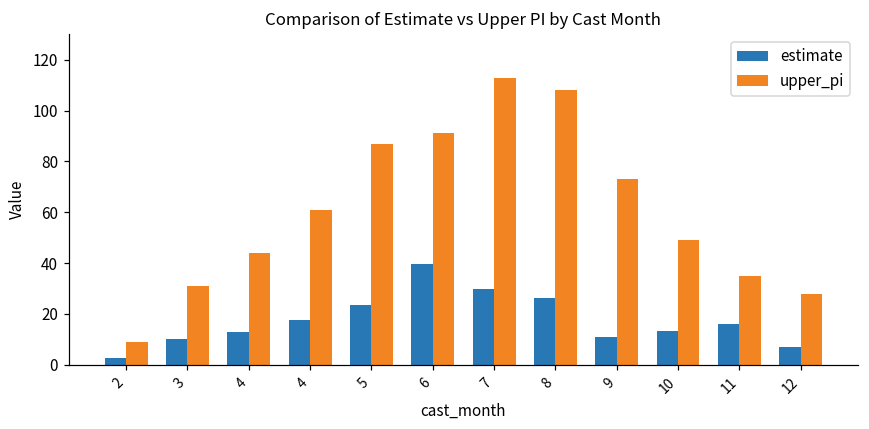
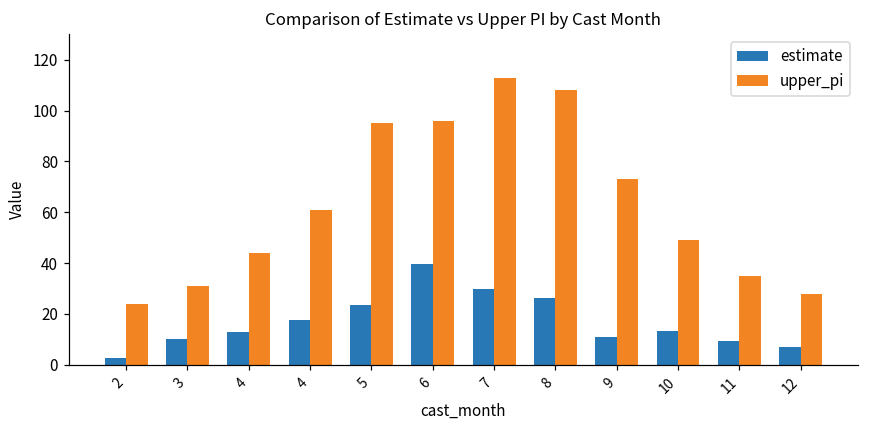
  {
    "estimate": {
      "2": 3,
      "3": 10,
      "5": 23,
      "6": 39,
      "7": 30,
      "8": 26,
      "9": 11,
      "10": 13,
-     "11": 16,
+     "11": 9,
      "12": 7
    },
    "upper_pi": {
-     "2": 9,
+     "2": 24,
      "3": 31,
-     "5": 87,
-     "6": 91,
+     "5": 95,
+     "6": 96,
      "7": 113,
      "8": 108,
      "9": 73,
      "10": 49,
      "11": 35,
      "12": 28
    }
  }
